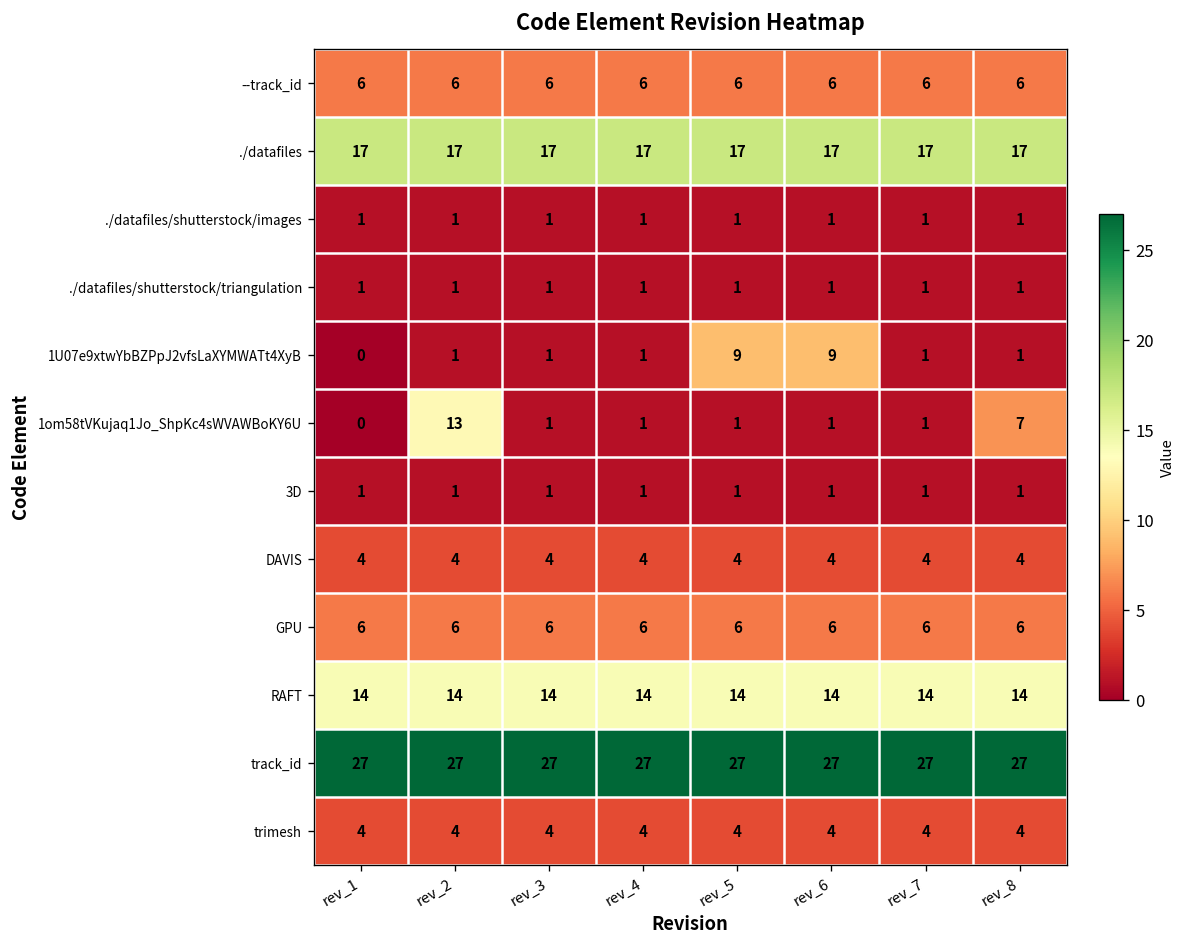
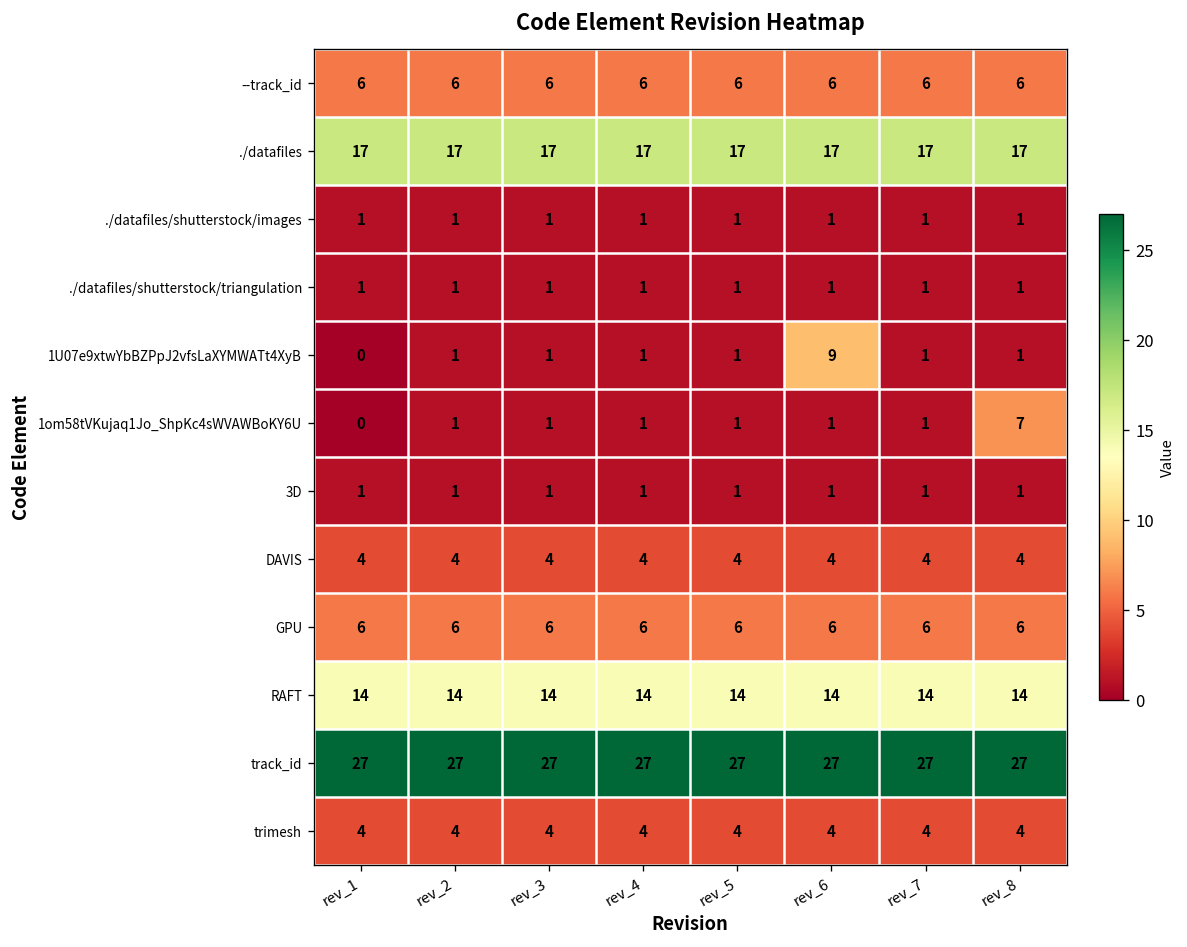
  {
    "--track_id": {
      "rev_1": 6,
      "rev_2": 6,
      "rev_3": 6,
      "rev_4": 6,
      "rev_5": 6,
      "rev_6": 6,
      "rev_7": 6,
      "rev_8": 6
    },
    "./datafiles": {
      "rev_1": 17,
      "rev_2": 17,
      "rev_3": 17,
      "rev_4": 17,
      "rev_5": 17,
      "rev_6": 17,
      "rev_7": 17,
      "rev_8": 17
    },
    "./datafiles/shutterstock/images": {
      "rev_1": 1,
      "rev_2": 1,
      "rev_3": 1,
      "rev_4": 1,
      "rev_5": 1,
      "rev_6": 1,
      "rev_7": 1,
      "rev_8": 1
    },
    "./datafiles/shutterstock/triangulation": {
      "rev_1": 1,
      "rev_2": 1,
      "rev_3": 1,
      "rev_4": 1,
      "rev_5": 1,
      "rev_6": 1,
      "rev_7": 1,
      "rev_8": 1
    },
    "1U07e9xtwYbBZPpJ2vfsLaXYMWATt4XyB": {
      "rev_1": 0,
      "rev_2": 1,
      "rev_3": 1,
      "rev_4": 1,
-     "rev_5": 9,
+     "rev_5": 1,
      "rev_6": 9,
      "rev_7": 1,
      "rev_8": 1
    },
    "1om58tVKujaq1Jo_ShpKc4sWVAWBoKY6U": {
      "rev_1": 0,
-     "rev_2": 13,
+     "rev_2": 1,
      "rev_3": 1,
      "rev_4": 1,
      "rev_5": 1,
      "rev_6": 1,
      "rev_7": 1,
      "rev_8": 7
    },
    "3D": {
      "rev_1": 1,
      "rev_2": 1,
      "rev_3": 1,
      "rev_4": 1,
      "rev_5": 1,
      "rev_6": 1,
      "rev_7": 1,
      "rev_8": 1
    },
    "DAVIS": {
      "rev_1": 4,
      "rev_2": 4,
      "rev_3": 4,
      "rev_4": 4,
      "rev_5": 4,
      "rev_6": 4,
      "rev_7": 4,
      "rev_8": 4
    },
    "GPU": {
      "rev_1": 6,
      "rev_2": 6,
      "rev_3": 6,
      "rev_4": 6,
      "rev_5": 6,
      "rev_6": 6,
      "rev_7": 6,
      "rev_8": 6
    },
    "RAFT": {
      "rev_1": 14,
      "rev_2": 14,
      "rev_3": 14,
      "rev_4": 14,
      "rev_5": 14,
      "rev_6": 14,
      "rev_7": 14,
      "rev_8": 14
    },
    "track_id": {
      "rev_1": 27,
      "rev_2": 27,
      "rev_3": 27,
      "rev_4": 27,
      "rev_5": 27,
      "rev_6": 27,
      "rev_7": 27,
      "rev_8": 27
    },
    "trimesh": {
      "rev_1": 4,
      "rev_2": 4,
      "rev_3": 4,
      "rev_4": 4,
      "rev_5": 4,
      "rev_6": 4,
      "rev_7": 4,
      "rev_8": 4
    }
  }
